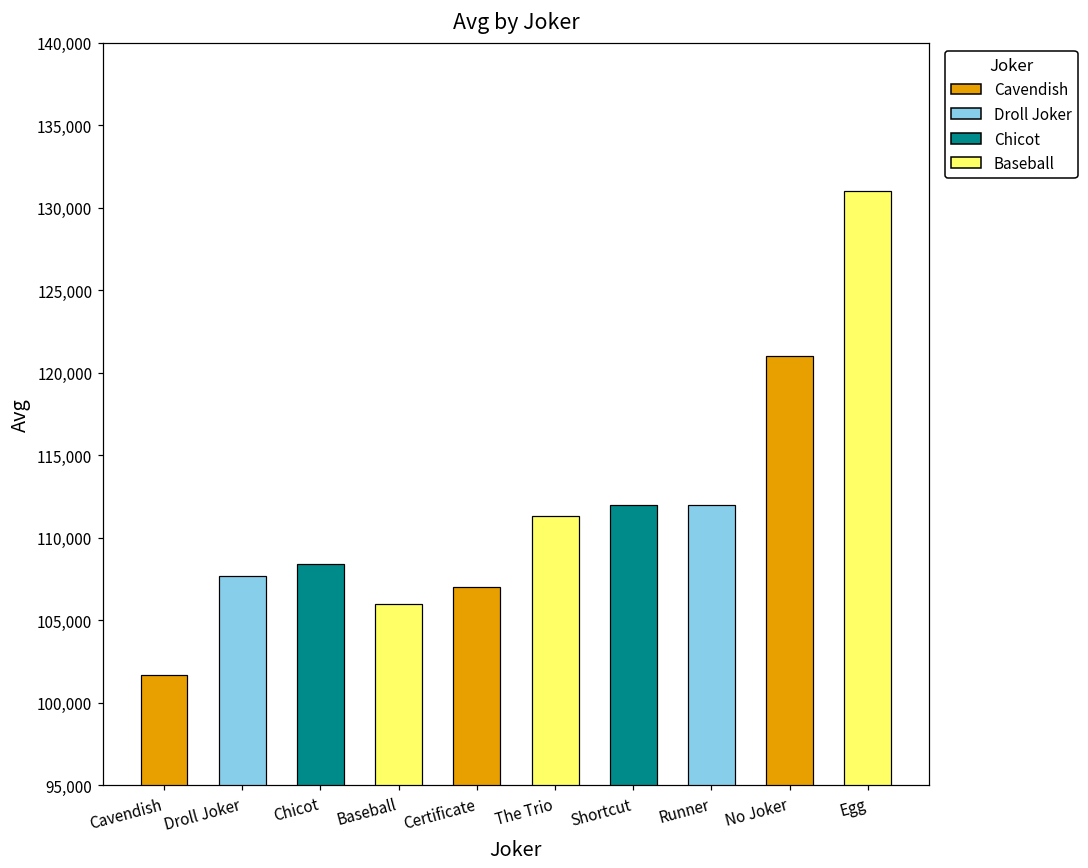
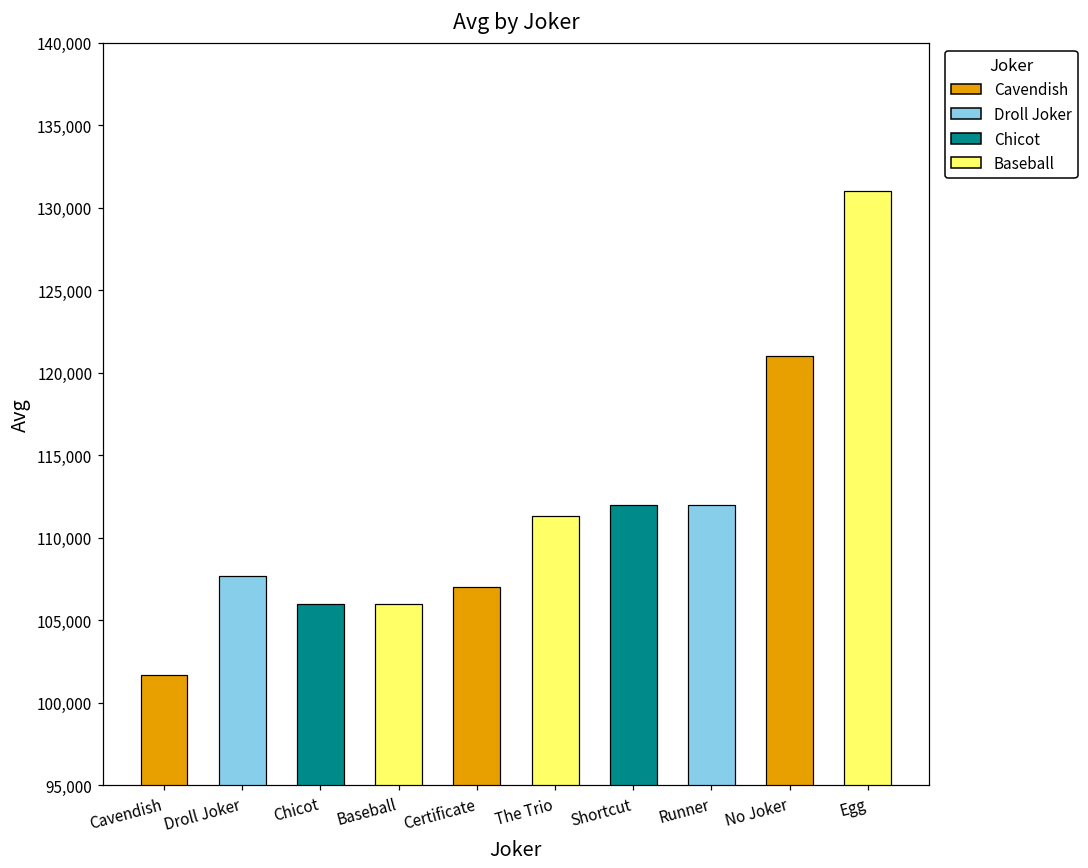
  {
    "Cavendish": "101,700",
    "Droll Joker": "107,700",
-   "Chicot": "108,400",
+   "Chicot": "106,000",
    "Baseball": "106,000",
    "Certificate": "107,000",
    "The Trio": "111,300",
    "Shortcut": "112,000",
    "Runner": "112,000",
    "No Joker": "121,000",
    "Egg": "131,000"
  }
